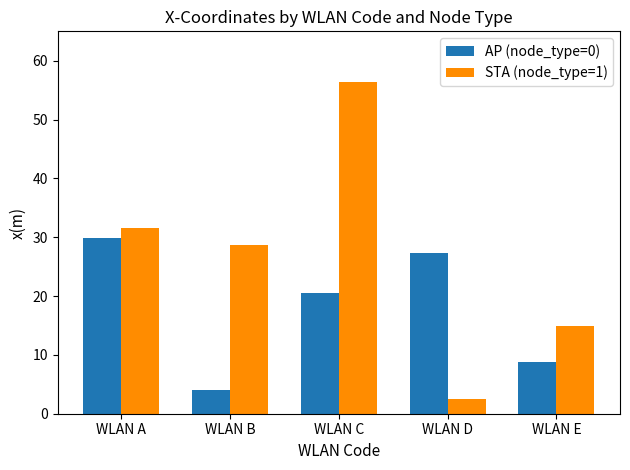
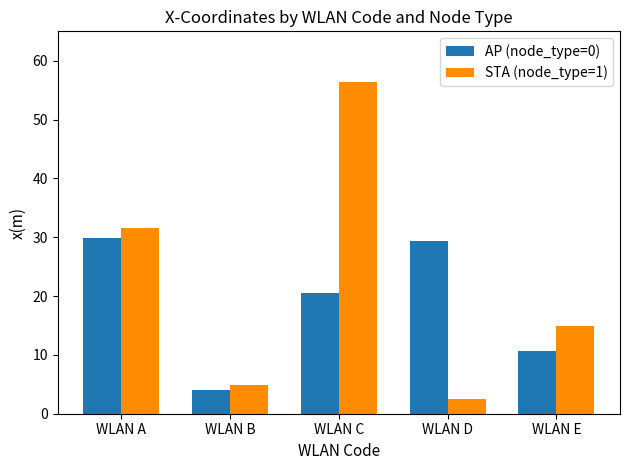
  {
    "AP (node_type=0)": {
      "WLAN A": 30,
      "WLAN B": 4,
      "WLAN C": 20,
-     "WLAN D": 27,
-     "WLAN E": 9
+     "WLAN D": 29,
+     "WLAN E": 11
    },
    "STA (node_type=1)": {
      "WLAN A": 32,
-     "WLAN B": 29,
+     "WLAN B": 5,
      "WLAN C": 56,
      "WLAN D": 3,
      "WLAN E": 15
    }
  }
